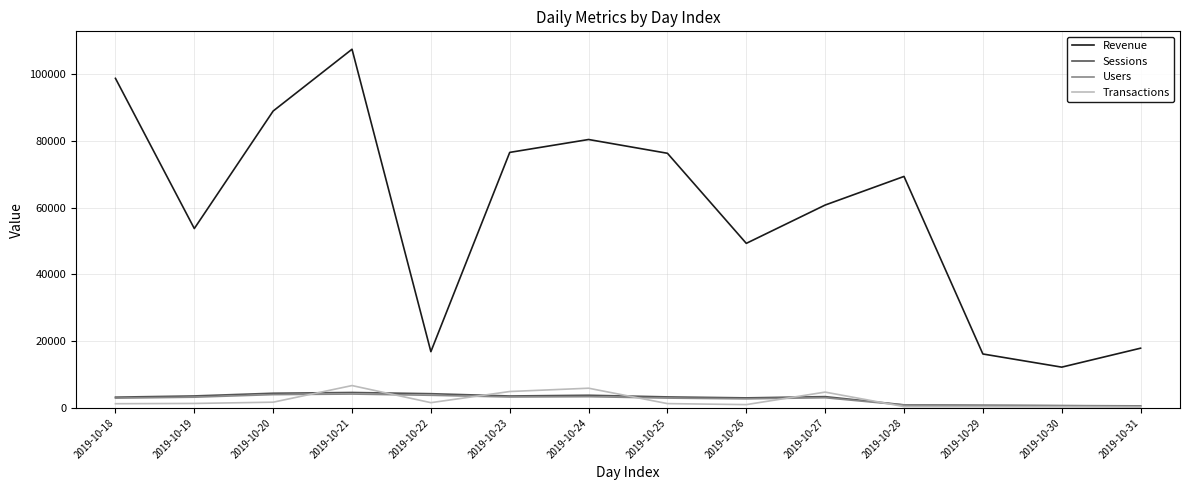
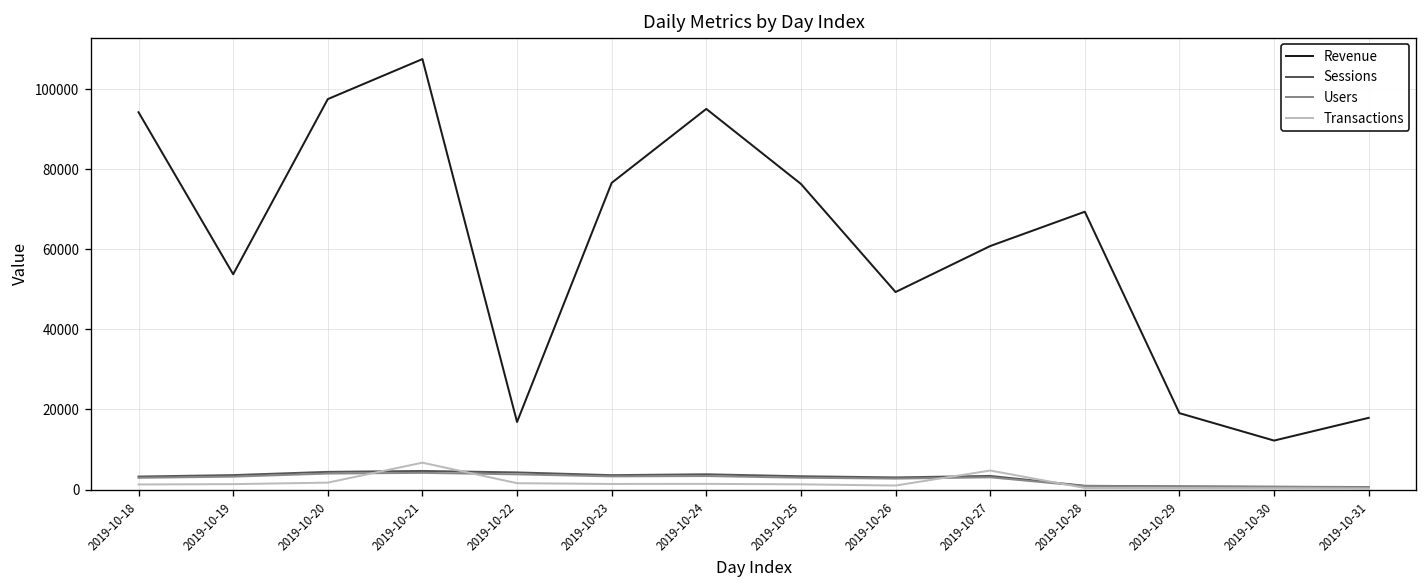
  {
    "Revenue": {
-     "2019-10-18": 99000,
+     "2019-10-18": 94000,
      "2019-10-19": 54000,
-     "2019-10-20": 89000,
+     "2019-10-20": 98000,
      "2019-10-21": 108000,
      "2019-10-22": 17000,
      "2019-10-23": 77000,
-     "2019-10-24": 80000,
+     "2019-10-24": 95000,
      "2019-10-25": 76000,
      "2019-10-26": 49000,
      "2019-10-27": 61000,
      "2019-10-28": 69000,
-     "2019-10-29": 16000,
+     "2019-10-29": 19000,
      "2019-10-30": 12000,
      "2019-10-31": 18000
    },
    "Transactions": {
      "2019-10-18": 1000,
      "2019-10-19": 1000,
      "2019-10-20": 2000,
      "2019-10-21": 7000,
      "2019-10-22": 2000,
-     "2019-10-23": 5000,
-     "2019-10-24": 6000,
+     "2019-10-23": 1000,
+     "2019-10-24": 1000,
      "2019-10-25": 1000,
      "2019-10-26": 1000,
      "2019-10-27": 5000
    }
  }
